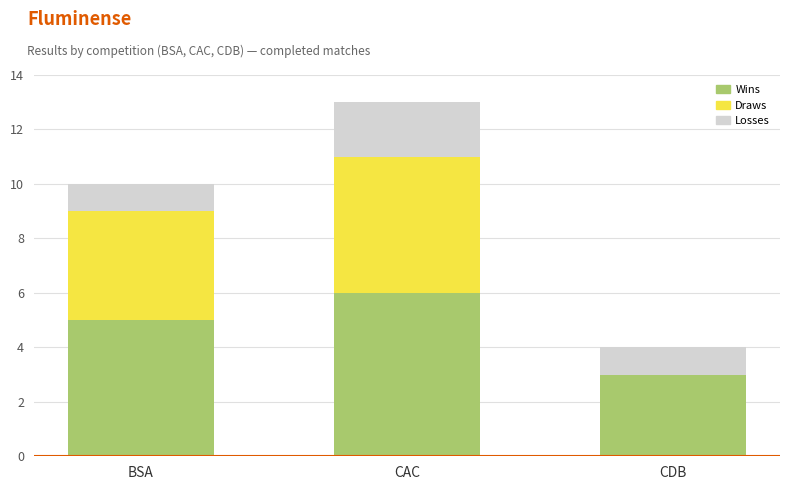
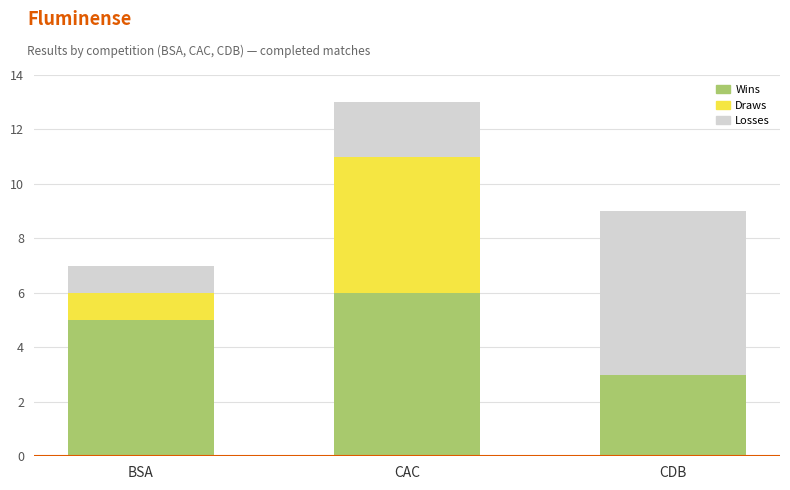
  {
    "Wins": {
      "BSA": 5,
      "CAC": 6,
      "CDB": 3
    },
    "Draws": {
-     "BSA": 4,
+     "BSA": 1,
      "CAC": 5,
      "CDB": 0
    },
    "Losses": {
      "BSA": 1,
      "CAC": 2,
-     "CDB": 1
+     "CDB": 6
    }
  }
